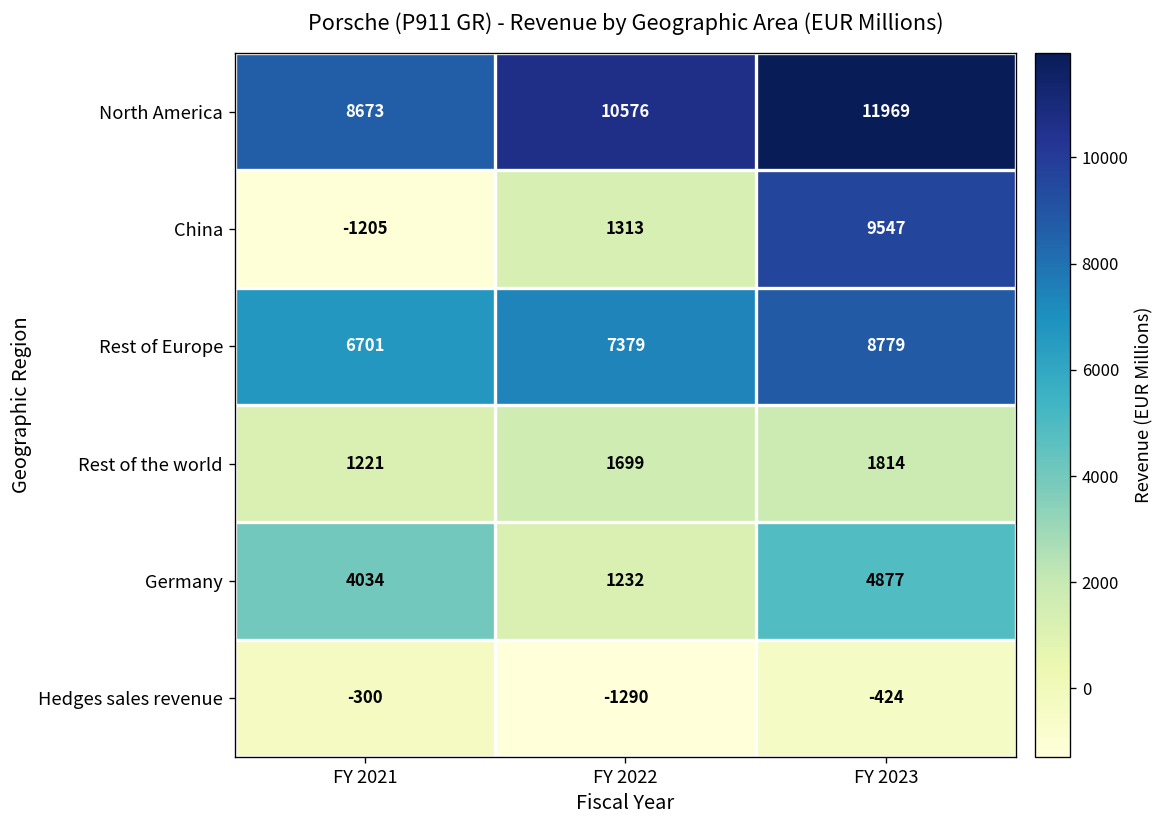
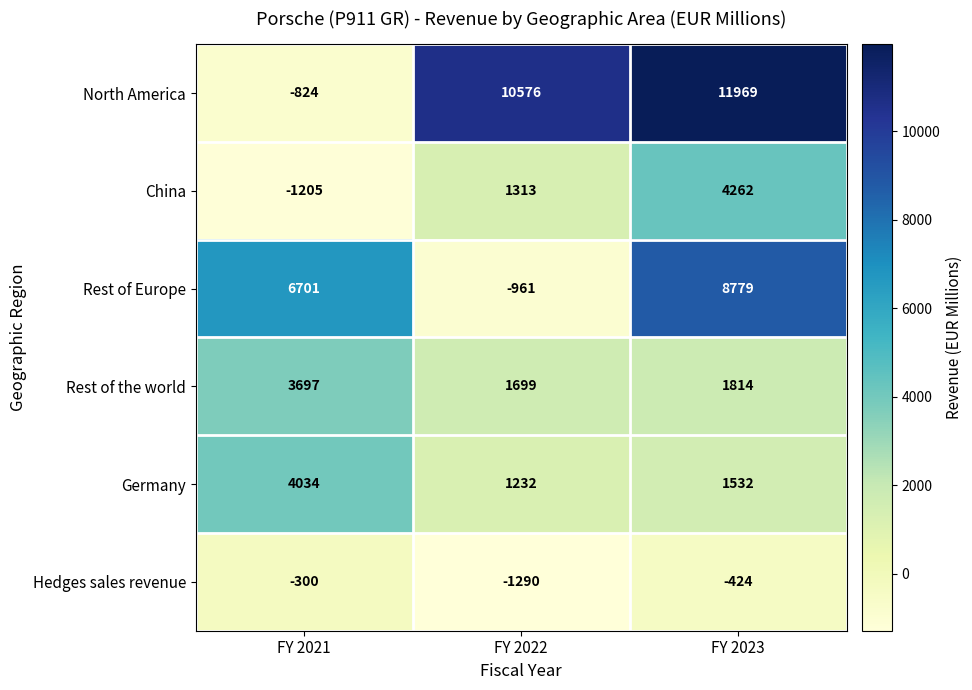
  {
    "North America": {
-     "FY 2021": 8673,
+     "FY 2021": -824,
      "FY 2022": 10576,
      "FY 2023": 11969
    },
    "China": {
      "FY 2021": -1205,
      "FY 2022": 1313,
-     "FY 2023": 9547
+     "FY 2023": 4262
    },
    "Rest of Europe": {
      "FY 2021": 6701,
-     "FY 2022": 7379,
+     "FY 2022": -961,
      "FY 2023": 8779
    },
    "Rest of the world": {
-     "FY 2021": 1221,
+     "FY 2021": 3697,
      "FY 2022": 1699,
      "FY 2023": 1814
    },
    "Germany": {
      "FY 2021": 4034,
      "FY 2022": 1232,
-     "FY 2023": 4877
+     "FY 2023": 1532
    },
    "Hedges sales revenue": {
      "FY 2021": -300,
      "FY 2022": -1290,
      "FY 2023": -424
    }
  }
